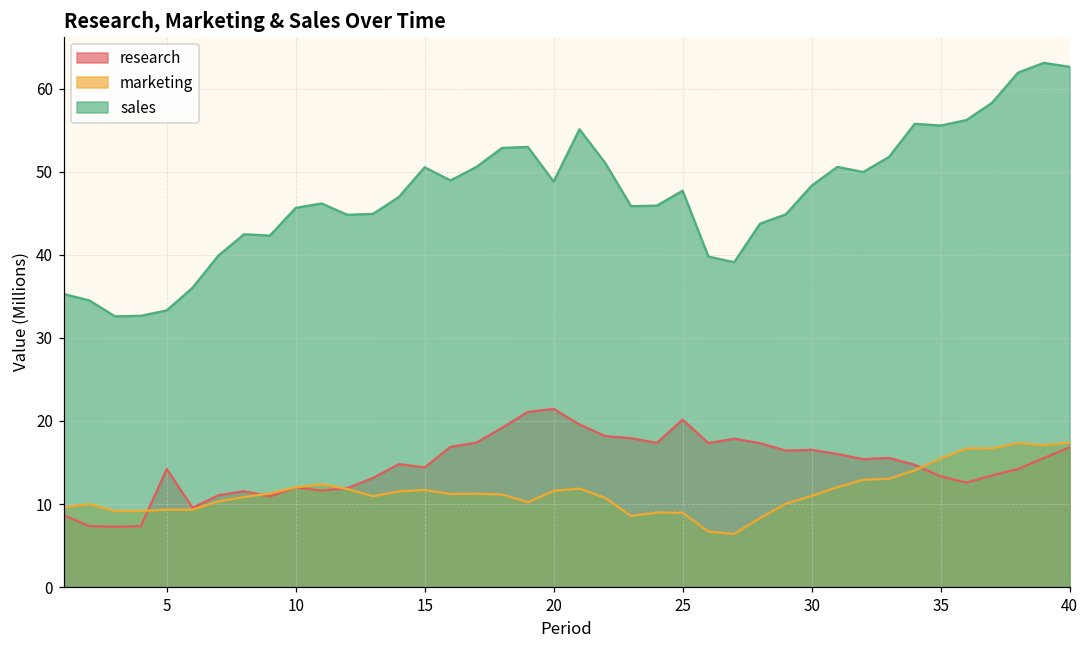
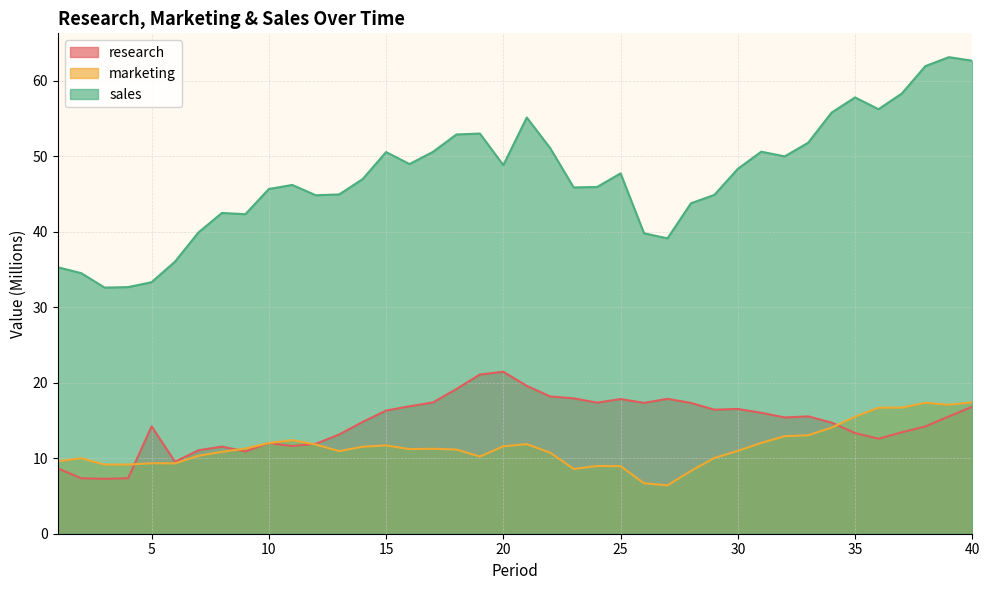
  {
    "research": {
      "5": 14,
-     "15": 14,
+     "15": 16,
      "20": 21,
-     "25": 20,
+     "25": 18,
      "30": 17,
      "35": 13,
      "40": 17
    },
    "marketing": {
      "5": 9,
      "15": 12,
      "20": 12,
      "25": 9,
      "30": 11,
      "35": 15,
      "40": 17
    },
    "sales": {
      "5": 33,
      "10": 46,
      "15": 51,
      "20": 49,
      "25": 48,
      "30": 48,
-     "35": 56,
+     "35": 58,
      "40": 63
    }
  }
